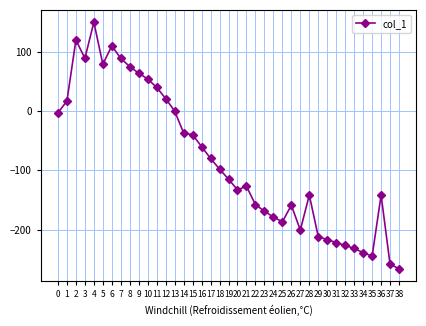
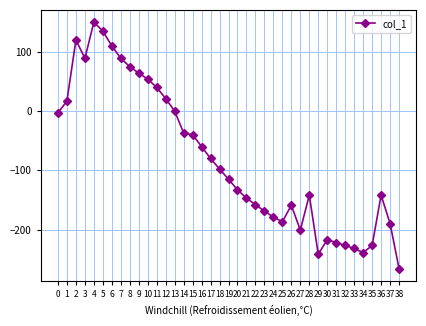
  {
    "0": 0,
    "1": 20,
    "2": 120,
    "3": 90,
    "4": 150,
-   "5": 80,
+   "5": 140,
    "6": 110,
    "7": 90,
    "8": 80,
    "9": 60,
    "10": 50,
    "11": 40,
    "12": 20,
    "13": 0,
    "14": -40,
    "15": -40,
    "16": -60,
    "17": -80,
    "18": -100,
    "19": -120,
    "20": -130,
-   "21": -130,
+   "21": -150,
    "22": -160,
    "23": -170,
    "24": -180,
    "25": -190,
    "26": -160,
    "27": -200,
    "28": -140,
-   "29": -210,
+   "29": -240,
    "30": -220,
    "31": -220,
    "32": -230,
    "33": -230,
    "34": -240,
-   "35": -250,
+   "35": -230,
    "36": -140,
-   "37": -260,
+   "37": -190,
    "38": -270
  }
